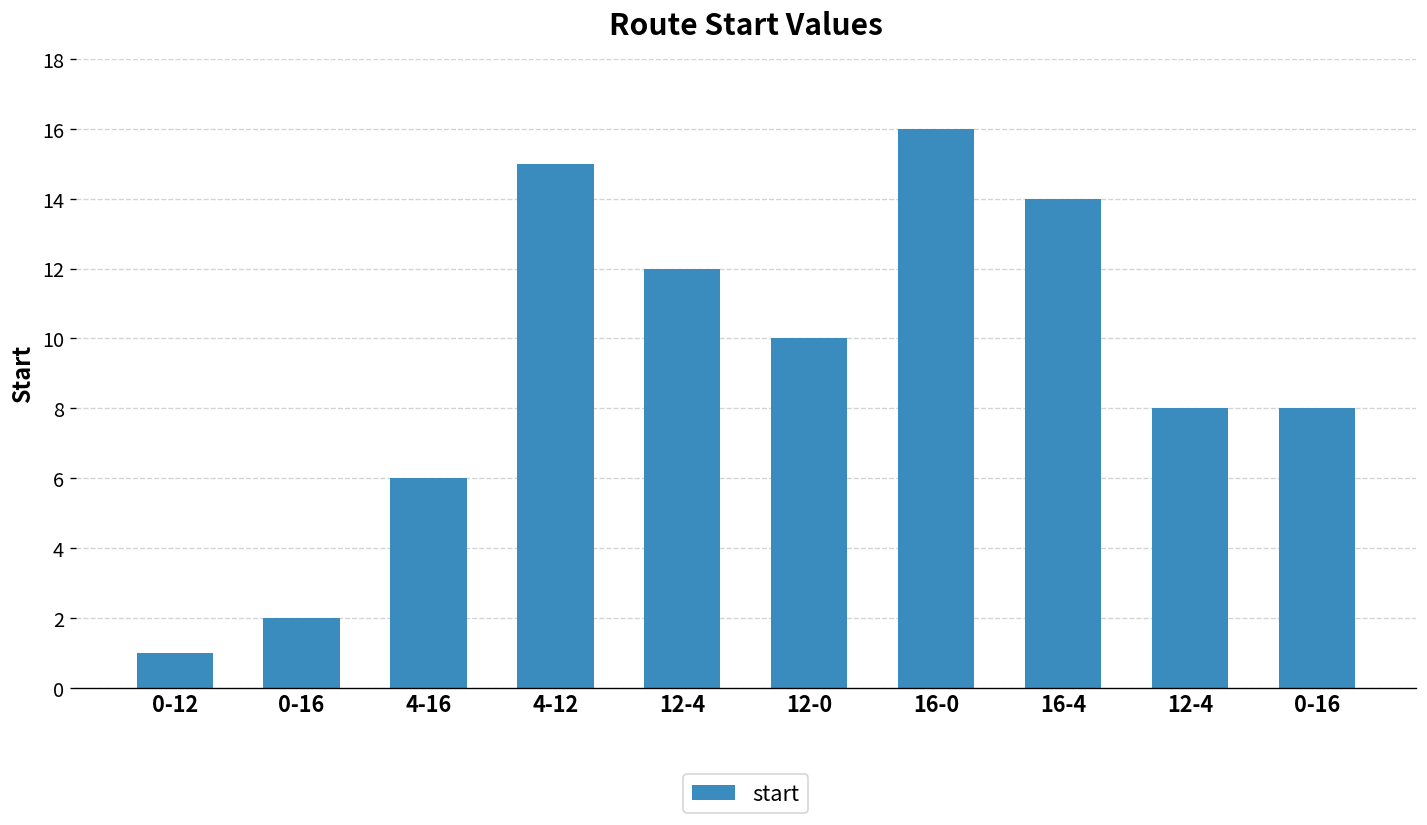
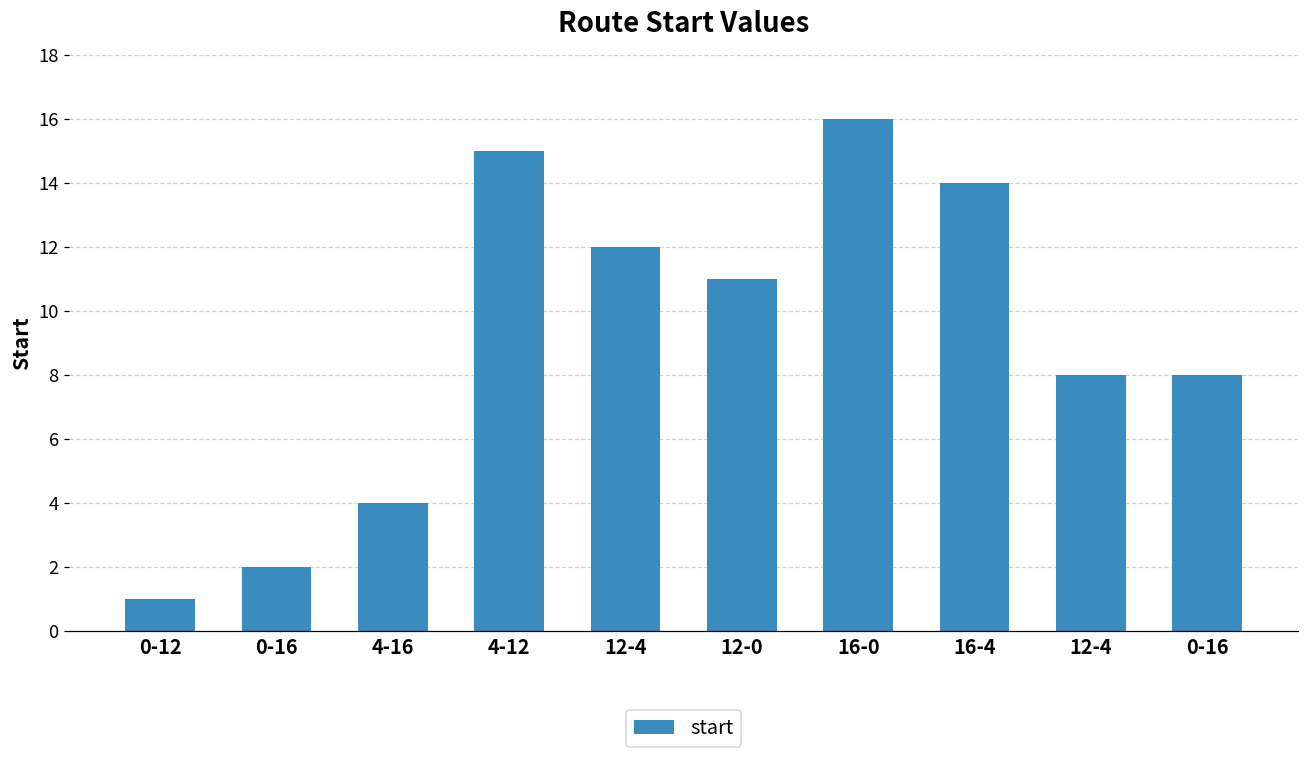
  {
    "0-12": 1,
-   "4-16": 6,
+   "4-16": 4,
    "4-12": 15,
-   "12-0": 10,
+   "12-0": 11,
    "16-0": 16,
    "16-4": 14
  }
